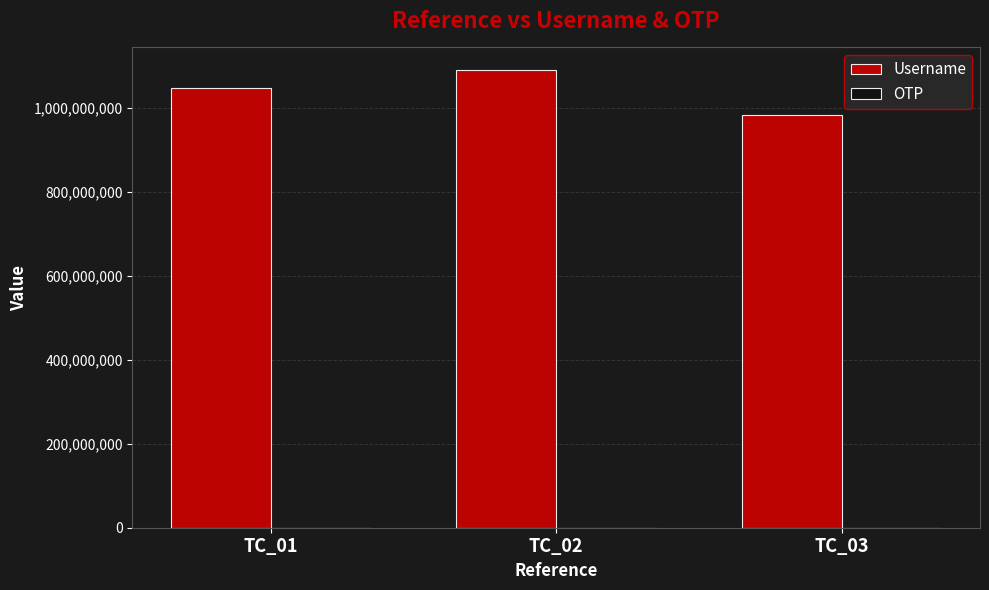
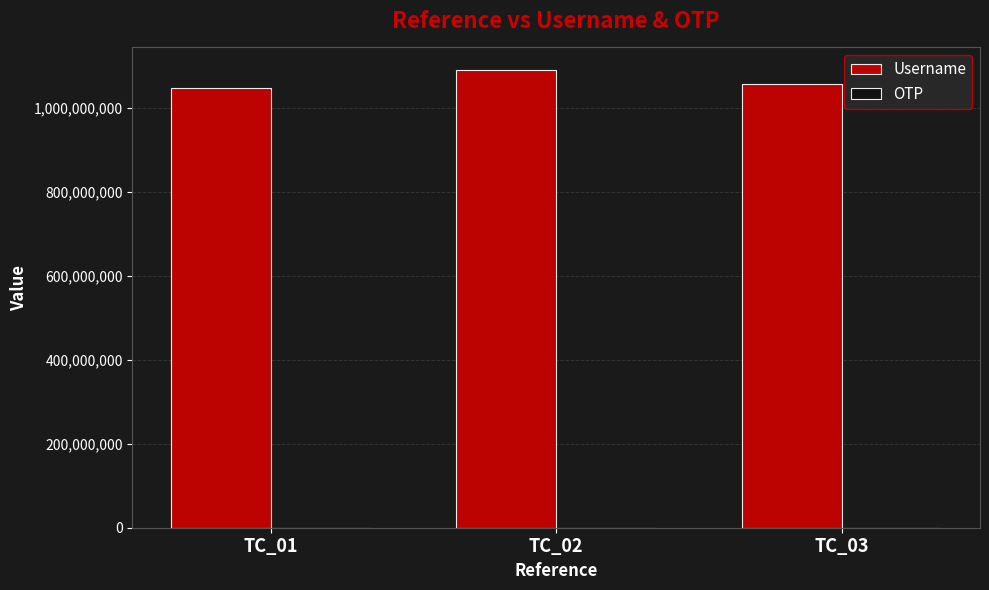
  {
    "Username": {
      "TC_01": "1,050,000,000",
      "TC_02": "1,090,000,000",
-     "TC_03": "980,000,000"
+     "TC_03": "1,060,000,000"
    }
  }
